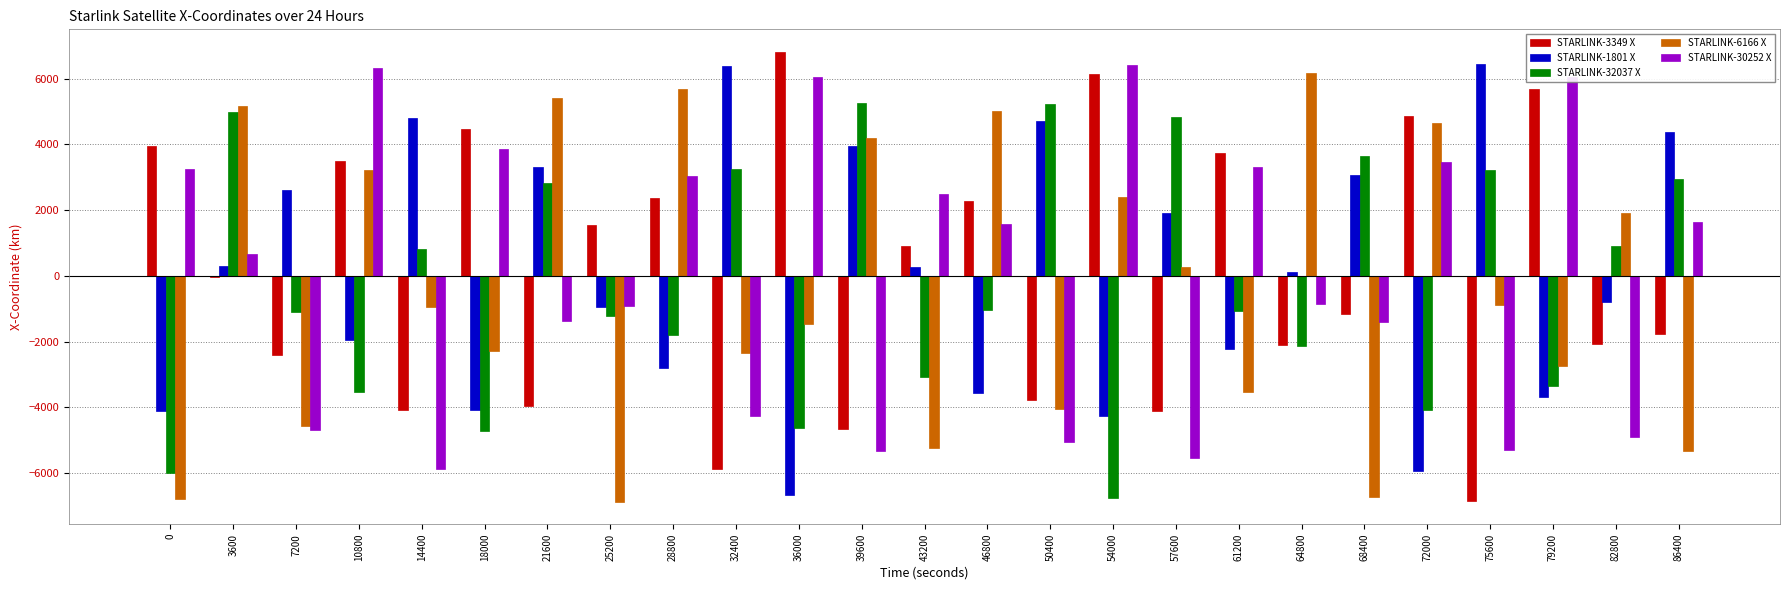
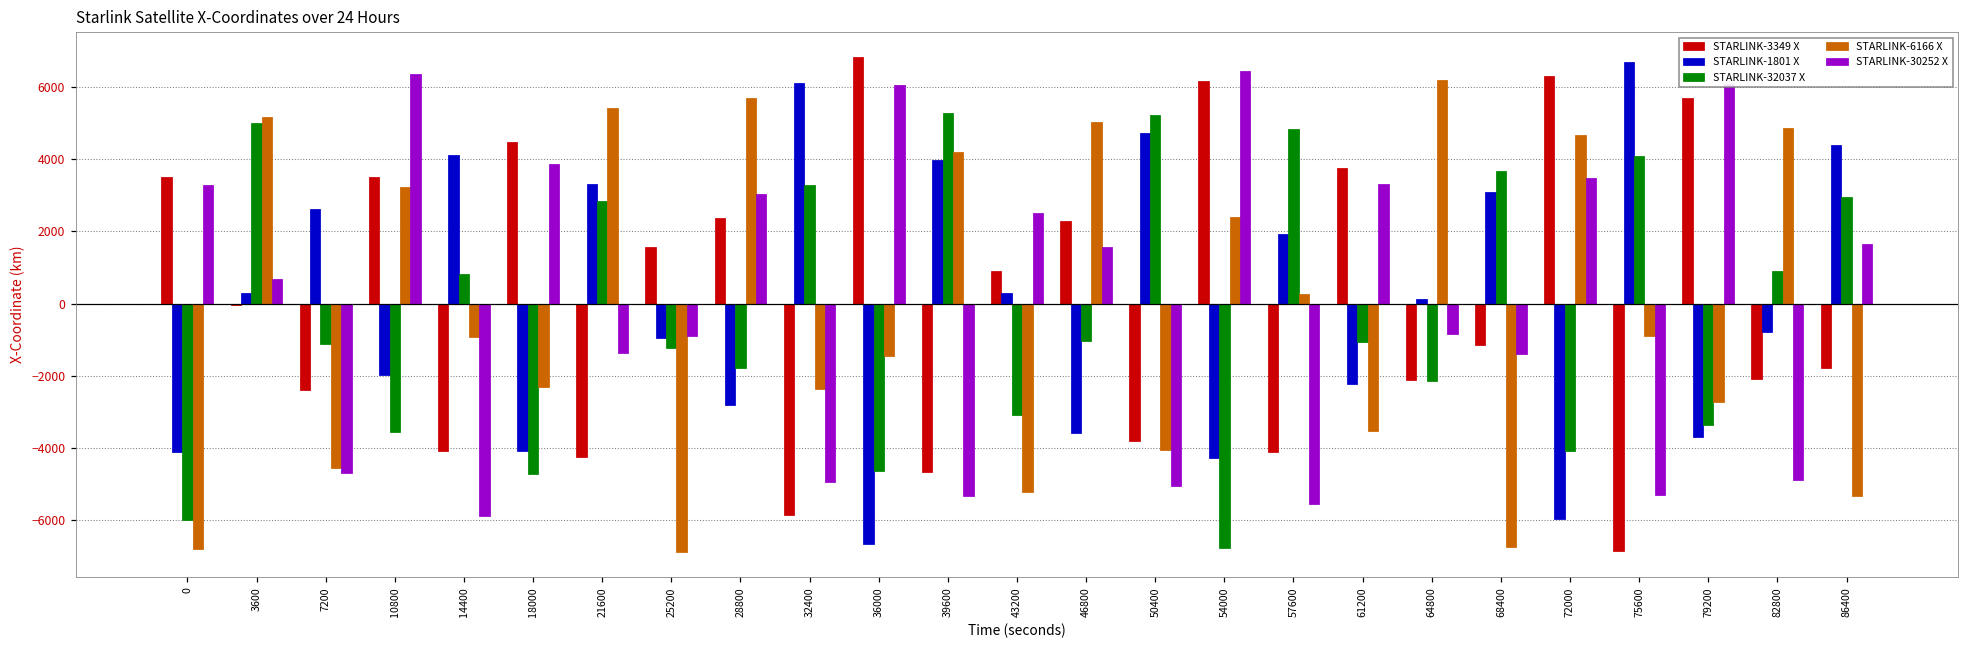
  {
    "STARLINK-3349 X": {
-     "0": 4000,
+     "0": 3500,
      "7200": -2400,
      "10800": 3500,
      "14400": -4100,
      "18000": 4500,
-     "21600": -3900,
+     "21600": -4200,
      "25200": 1600,
      "28800": 2400,
      "32400": -5900,
      "36000": 6800,
      "39600": -4700,
      "43200": 900,
      "46800": 2300,
      "50400": -3800,
      "54000": 6100,
      "57600": -4100,
      "61200": 3800,
      "64800": -2100,
      "68400": -1200,
-     "72000": 4900,
+     "72000": 6300,
      "75600": -6900,
      "79200": 5700,
      "82800": -2100,
      "86400": -1800
    },
    "STARLINK-1801 X": {
      "0": -4100,
      "3600": 300,
      "7200": 2600,
      "10800": -2000,
-     "14400": 4800,
+     "14400": 4100,
      "18000": -4100,
      "21600": 3300,
      "25200": -1000,
      "28800": -2800,
-     "32400": 6400,
+     "32400": 6100,
      "36000": -6700,
      "39600": 4000,
      "43200": 300,
      "46800": -3600,
      "50400": 4700,
      "54000": -4300,
      "57600": 1900,
      "61200": -2200,
      "64800": 100,
      "68400": 3100,
      "72000": -5900,
-     "75600": 6400,
+     "75600": 6700,
      "79200": -3700,
      "82800": -800,
      "86400": 4400
    },
    "STARLINK-32037 X": {
      "0": -6000,
      "3600": 5000,
      "7200": -1100,
      "10800": -3500,
      "14400": 800,
      "18000": -4700,
      "21600": 2800,
      "25200": -1200,
      "28800": -1800,
      "32400": 3300,
      "36000": -4600,
      "39600": 5300,
      "43200": -3100,
      "46800": -1000,
      "50400": 5200,
      "54000": -6800,
      "57600": 4800,
      "61200": -1100,
      "64800": -2100,
      "68400": 3700,
      "72000": -4100,
-     "75600": 3200,
+     "75600": 4100,
      "79200": -3300,
      "82800": 900,
      "86400": 3000
    },
    "STARLINK-6166 X": {
      "0": -6800,
      "3600": 5200,
      "7200": -4600,
      "10800": 3200,
      "14400": -900,
      "18000": -2300,
      "21600": 5400,
      "25200": -6900,
      "28800": 5700,
      "32400": -2400,
      "36000": -1500,
      "39600": 4200,
      "43200": -5200,
      "46800": 5000,
      "50400": -4100,
      "54000": 2400,
      "57600": 300,
      "61200": -3500,
      "64800": 6200,
      "68400": -6700,
      "72000": 4600,
      "75600": -900,
      "79200": -2700,
-     "82800": 1900,
+     "82800": 4900,
      "86400": -5300
    },
    "STARLINK-30252 X": {
      "0": 3300,
      "3600": 700,
      "7200": -4700,
      "10800": 6300,
      "14400": -5900,
      "18000": 3900,
      "21600": -1400,
      "25200": -900,
      "28800": 3000,
-     "32400": -4300,
+     "32400": -4900,
      "36000": 6000,
      "39600": -5300,
      "43200": 2500,
      "46800": 1600,
      "50400": -5000,
      "54000": 6400,
      "57600": -5500,
      "61200": 3300,
      "64800": -800,
      "68400": -1400,
      "72000": 3500,
      "75600": -5300,
      "82800": -4900,
      "86400": 1600
    }
  }
